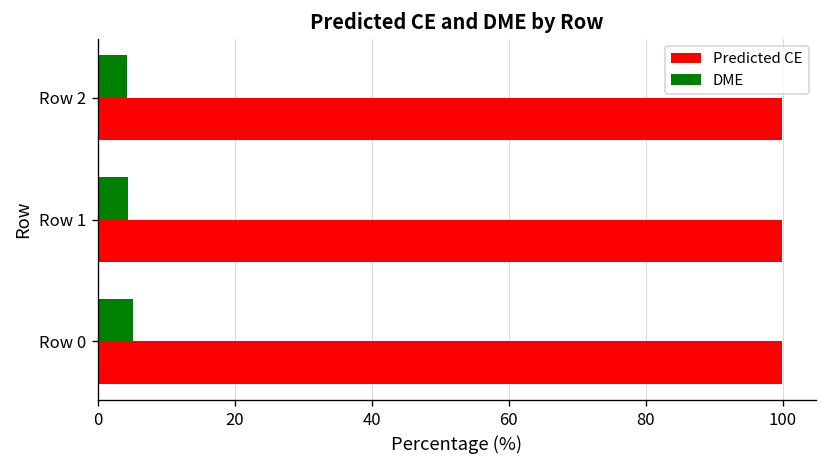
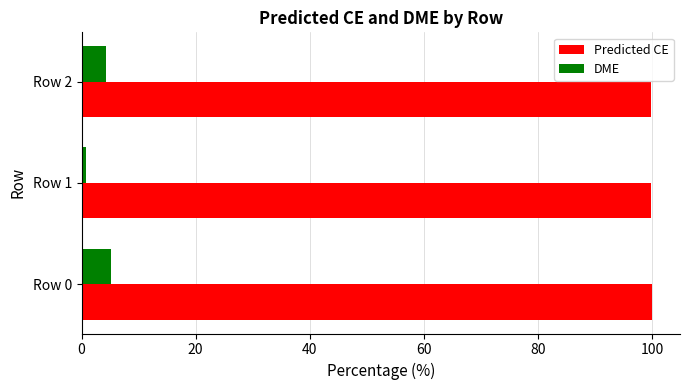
  {
    "Predicted CE": {
      "Row 2": 100,
      "Row 1": 100,
      "Row 0": 100
    },
    "DME": {
      "Row 2": 4,
-     "Row 1": 4,
+     "Row 1": 1,
      "Row 0": 5
    }
  }
